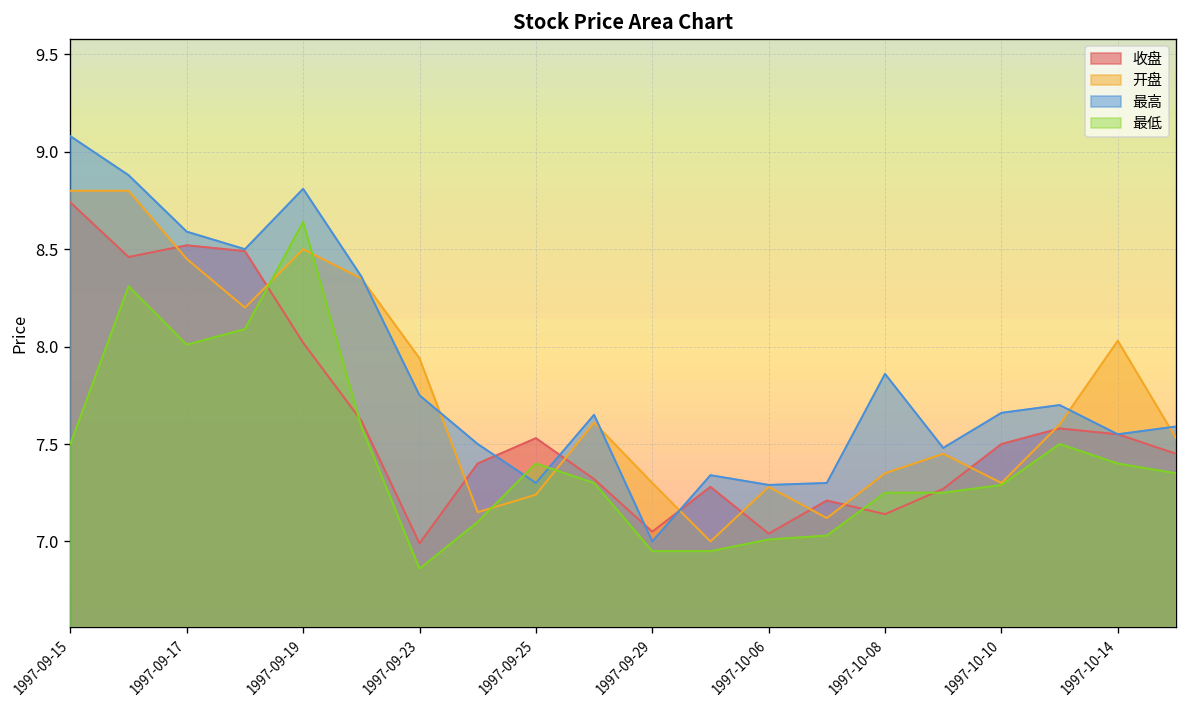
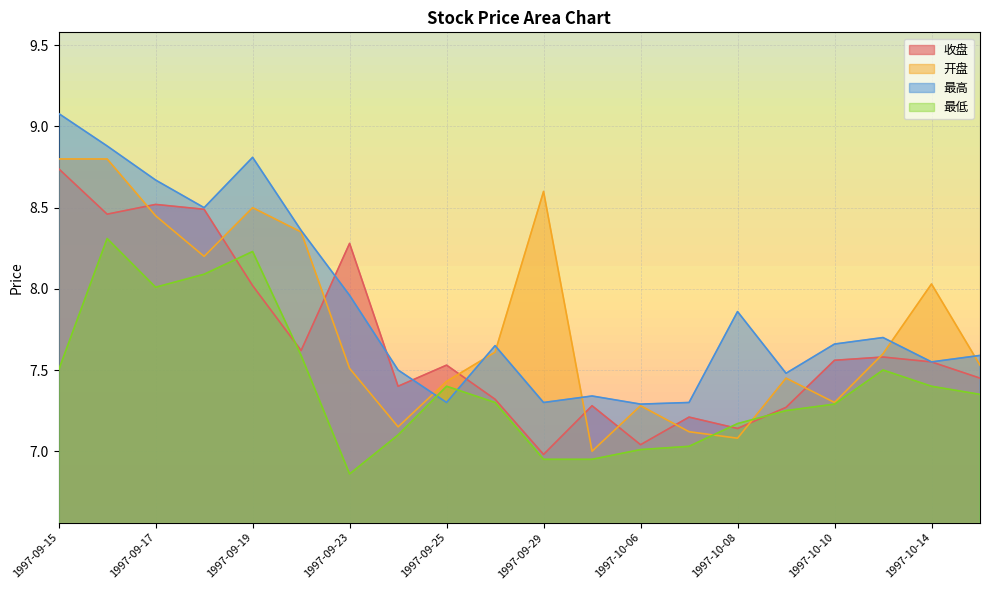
  {
    "收盘": {
      "1997-09-15": 8.74,
      "1997-09-17": 8.52,
      "1997-09-19": 8.02,
-     "1997-09-23": 6.99,
+     "1997-09-23": 8.28,
      "1997-09-25": 7.53,
-     "1997-09-29": 7.05,
+     "1997-09-29": 6.98,
      "1997-10-06": 7.04,
      "1997-10-08": 7.14,
-     "1997-10-10": 7.50
+     "1997-10-10": 7.56
    },
    "开盘": {
      "1997-09-15": 8.80,
      "1997-09-17": 8.45,
      "1997-09-19": 8.50,
-     "1997-09-23": 7.94,
-     "1997-09-25": 7.24,
-     "1997-09-29": 7.3,
-     "1997-10-08": 7.35,
+     "1997-09-23": 7.51,
+     "1997-09-25": 7.43,
+     "1997-09-29": 8.6,
+     "1997-10-08": 7.08,
      "1997-10-14": 8.03
    },
    "最高": {
      "1997-09-15": 9.08,
-     "1997-09-17": 8.59,
+     "1997-09-17": 8.67,
      "1997-09-19": 8.81,
-     "1997-09-23": 7.75,
+     "1997-09-23": 7.96,
      "1997-09-25": 7.30,
-     "1997-09-29": 7.0,
+     "1997-09-29": 7.3,
      "1997-10-08": 7.86,
      "1997-10-10": 7.66
    },
    "最低": {
      "1997-09-15": 7.50,
      "1997-09-17": 8.01,
-     "1997-09-19": 8.64,
+     "1997-09-19": 8.23,
      "1997-09-23": 6.86,
      "1997-09-25": 7.40,
      "1997-09-29": 6.95,
      "1997-10-06": 7.01,
-     "1997-10-08": 7.25,
+     "1997-10-08": 7.17,
      "1997-10-14": 7.40
    }
  }
